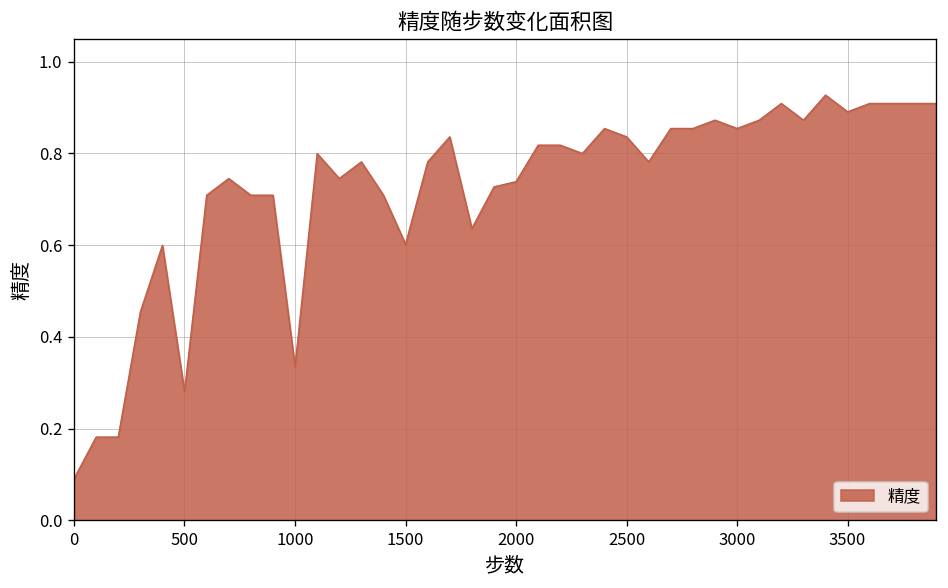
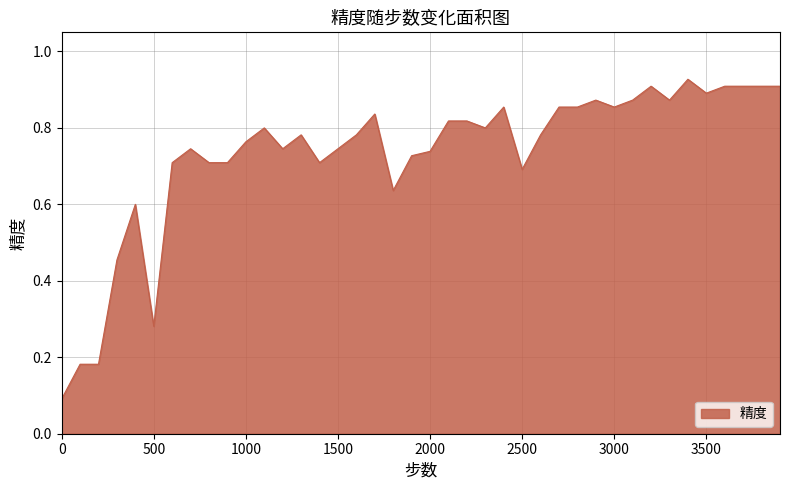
  {
    "0": 0.09,
    "500": 0.28,
-   "1000": 0.34,
-   "1500": 0.60,
+   "1000": 0.76,
+   "1500": 0.75,
    "2000": 0.74,
-   "2500": 0.84,
+   "2500": 0.69,
    "3000": 0.85,
    "3500": 0.89
  }
